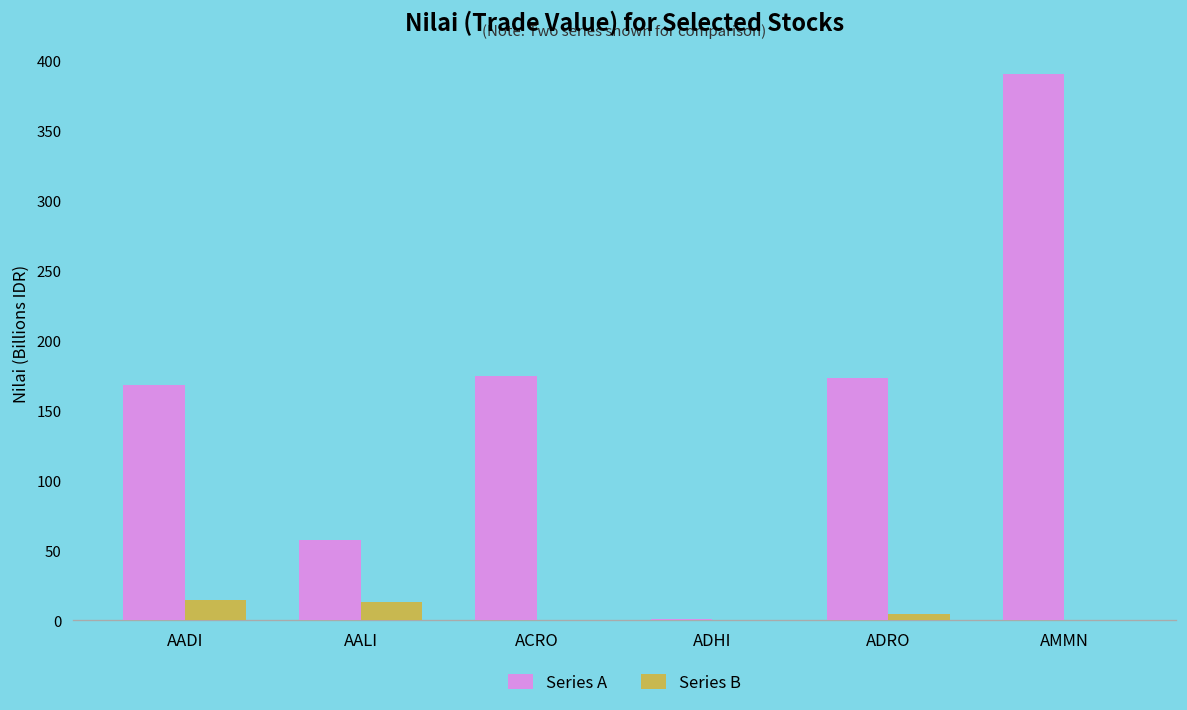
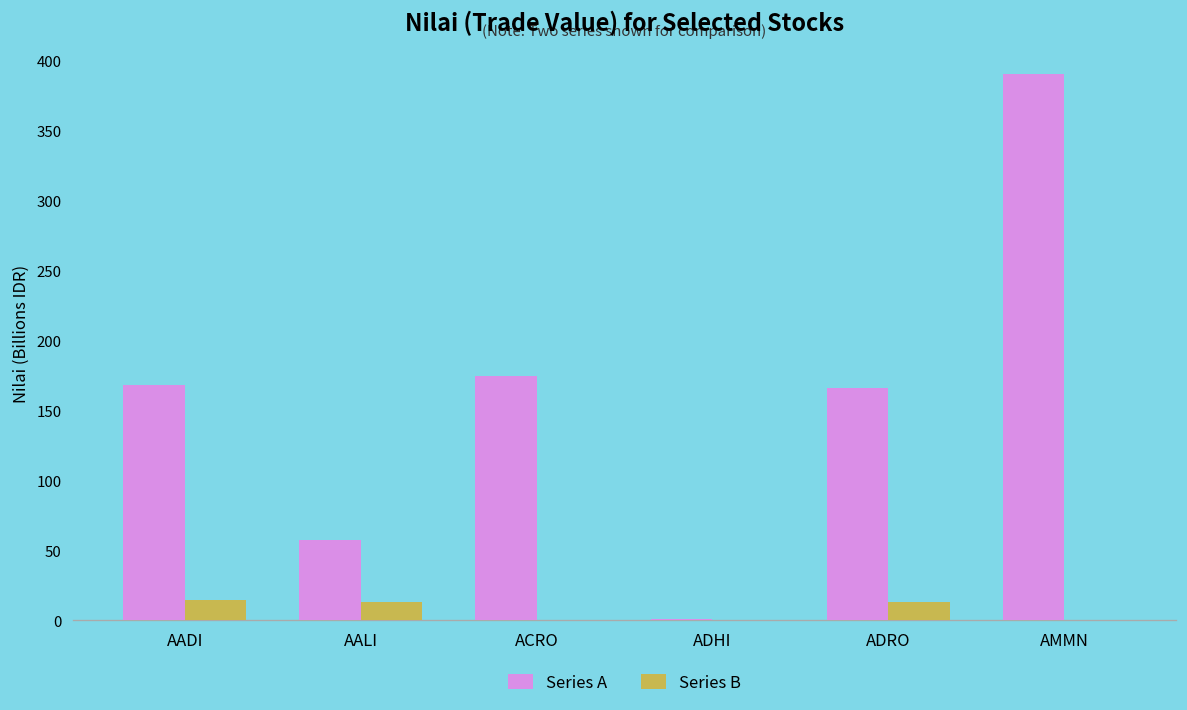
  {
    "Series A": {
      "AADI": 168,
      "AALI": 57,
      "ACRO": 174,
-     "ADRO": 173,
+     "ADRO": 166,
      "AMMN": 390
    },
    "Series B": {
      "AADI": 15,
      "AALI": 13,
-     "ADRO": 4
+     "ADRO": 13
    }
  }
